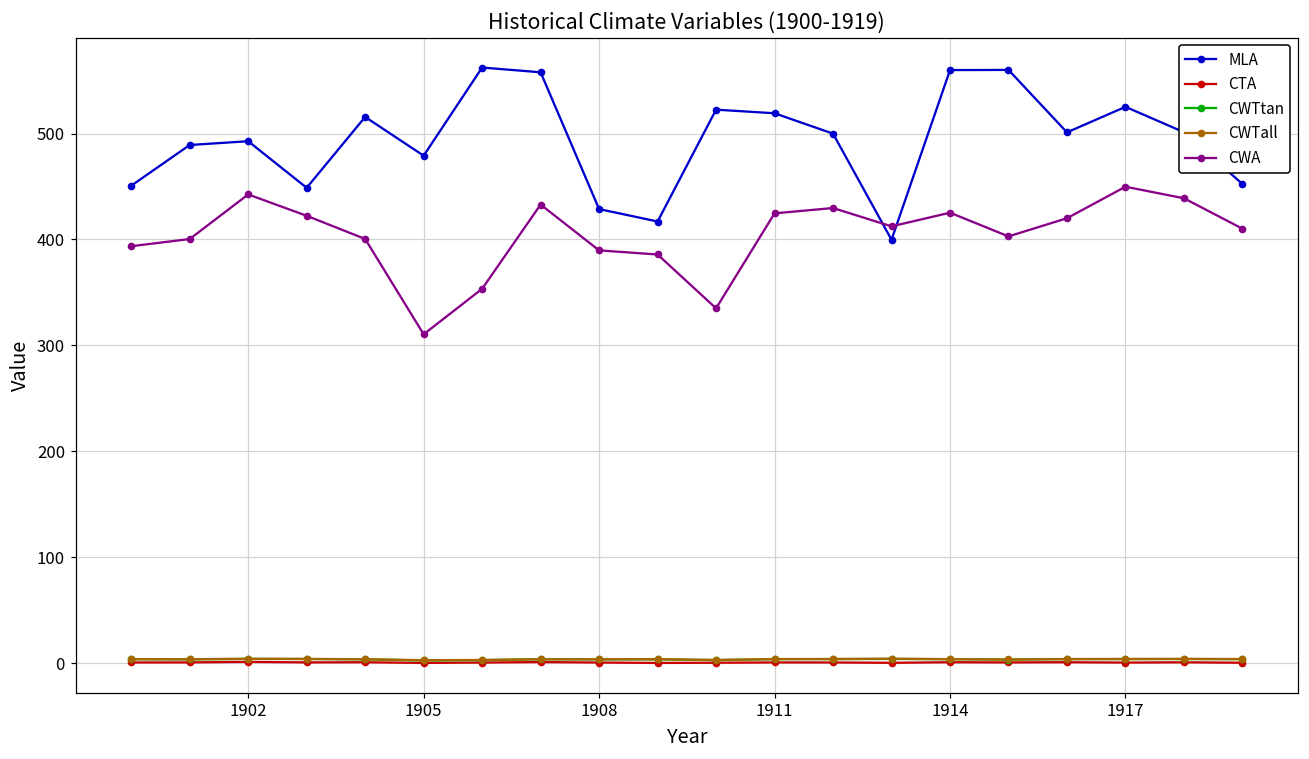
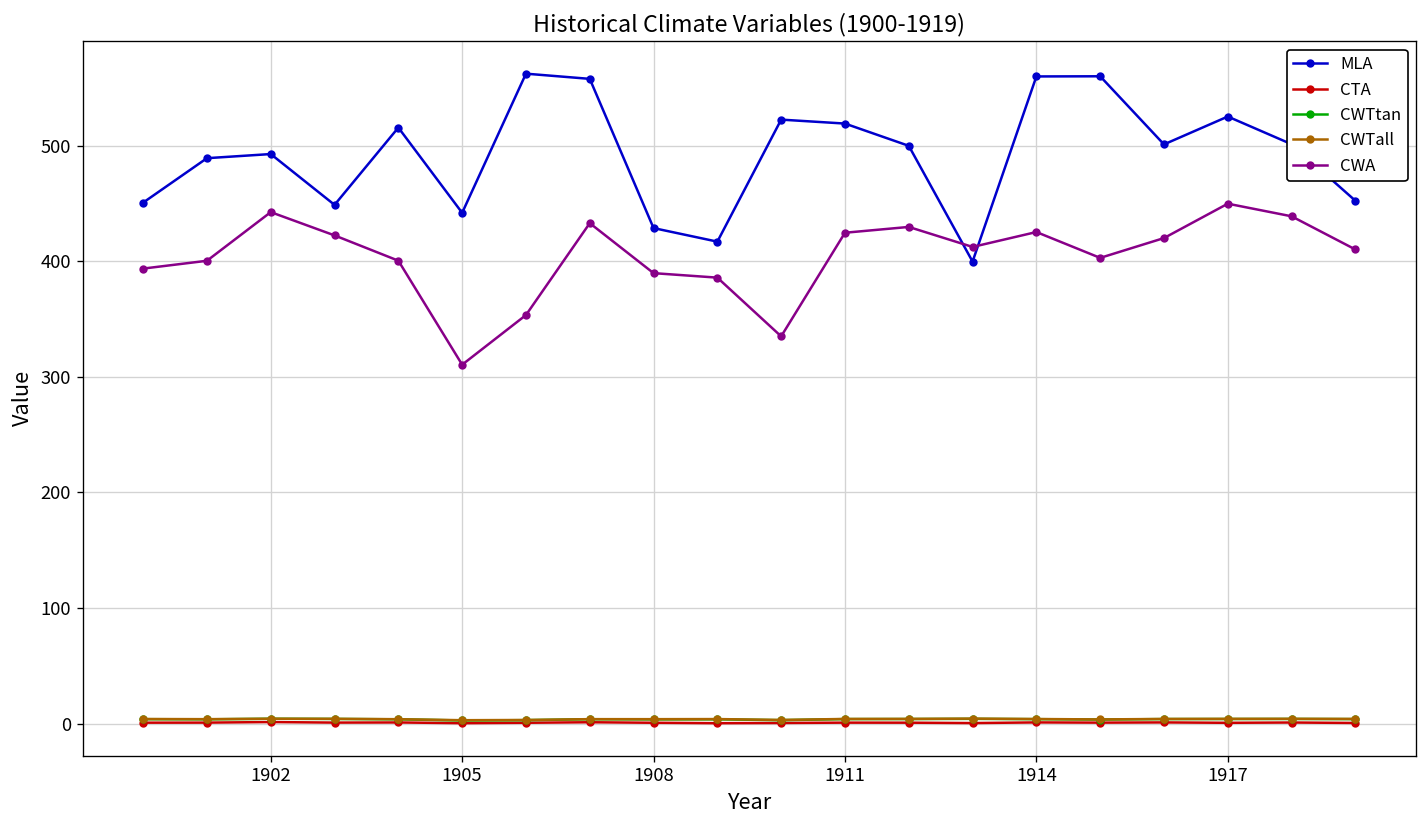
  {
    "MLA": {
      "1902": 490,
-     "1905": 480,
+     "1905": 440,
      "1908": 430,
      "1911": 520,
      "1914": 560,
      "1917": 530
    },
    "CTA": {
      "1902": 0,
      "1908": 0,
      "1911": 0,
      "1914": 0,
      "1917": 0
    },
    "CWA": {
      "1902": 440,
      "1905": 310,
      "1908": 390,
      "1911": 420,
      "1914": 430,
      "1917": 450
    }
  }
